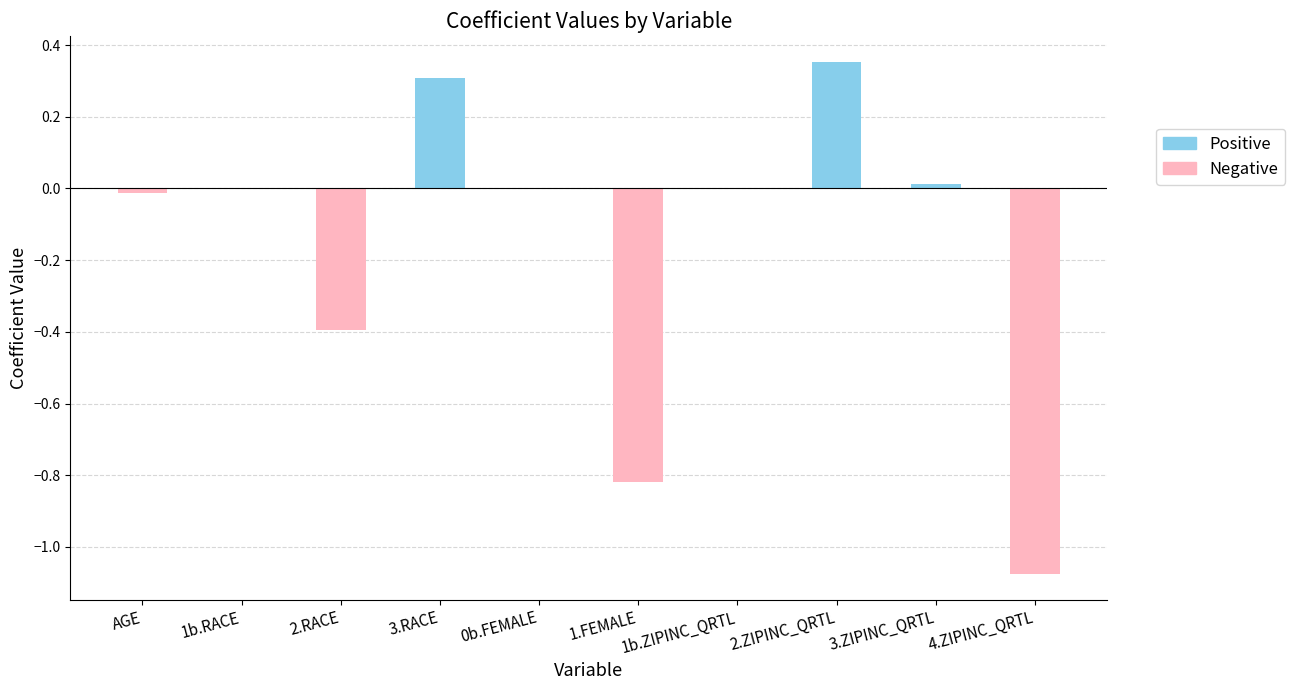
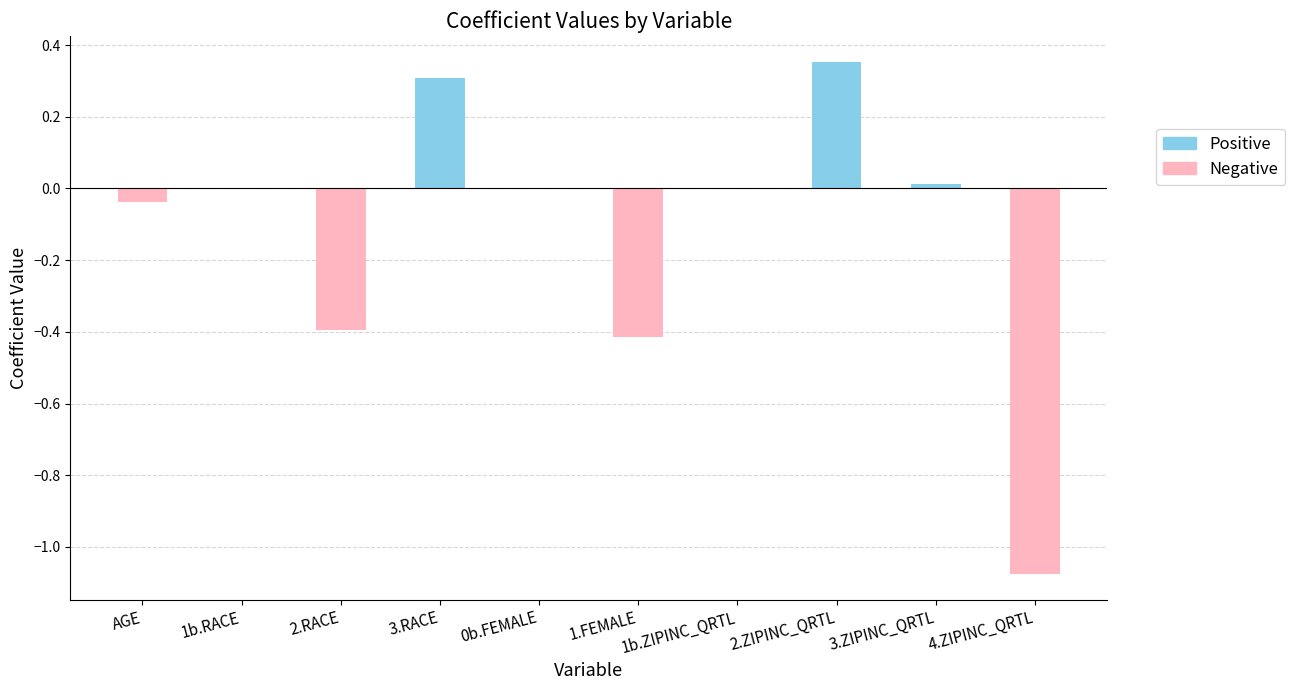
  {
-   "AGE": -0.01,
+   "AGE": -0.04,
    "1b.RACE": 0.00,
    "2.RACE": -0.39,
    "3.RACE": 0.31,
    "0b.FEMALE": 0.00,
-   "1.FEMALE": -0.82,
+   "1.FEMALE": -0.41,
    "1b.ZIPINC_QRTL": 0.00,
    "2.ZIPINC_QRTL": 0.35,
    "3.ZIPINC_QRTL": 0.01,
    "4.ZIPINC_QRTL": -1.08
  }
